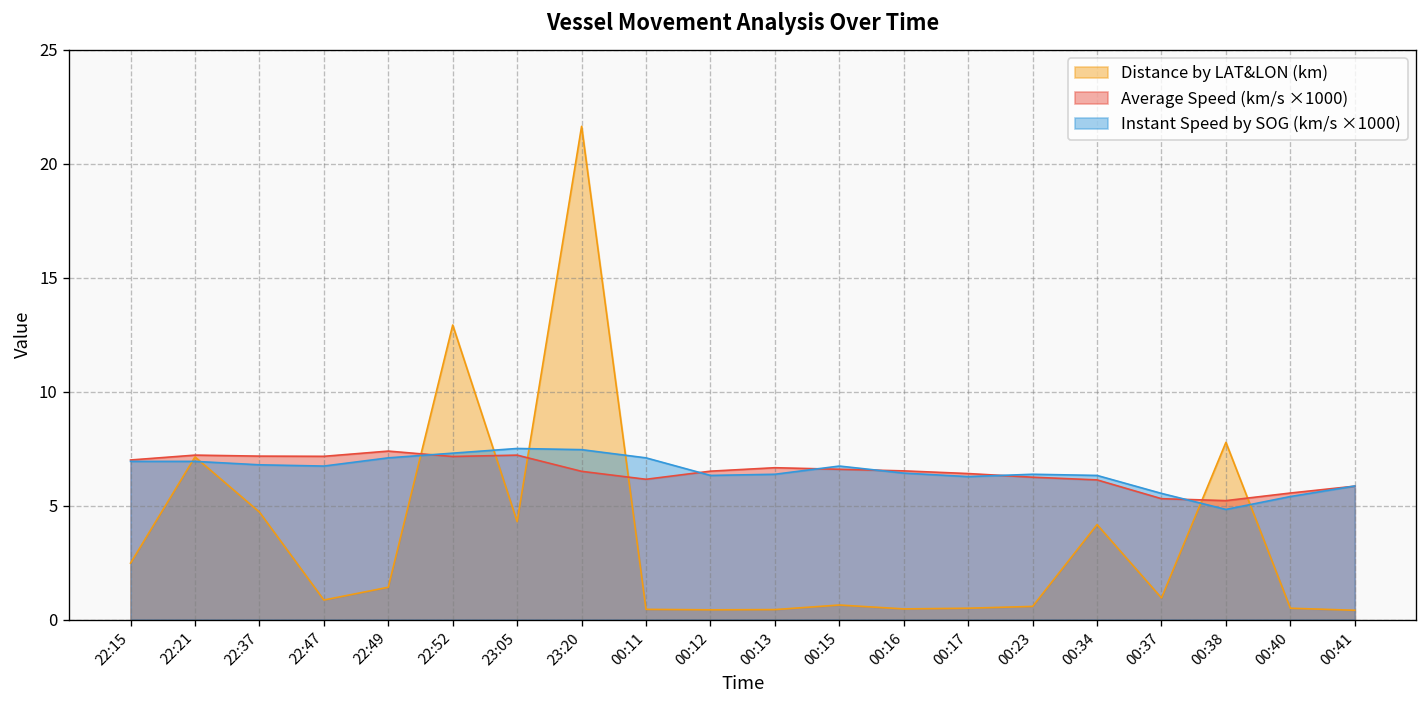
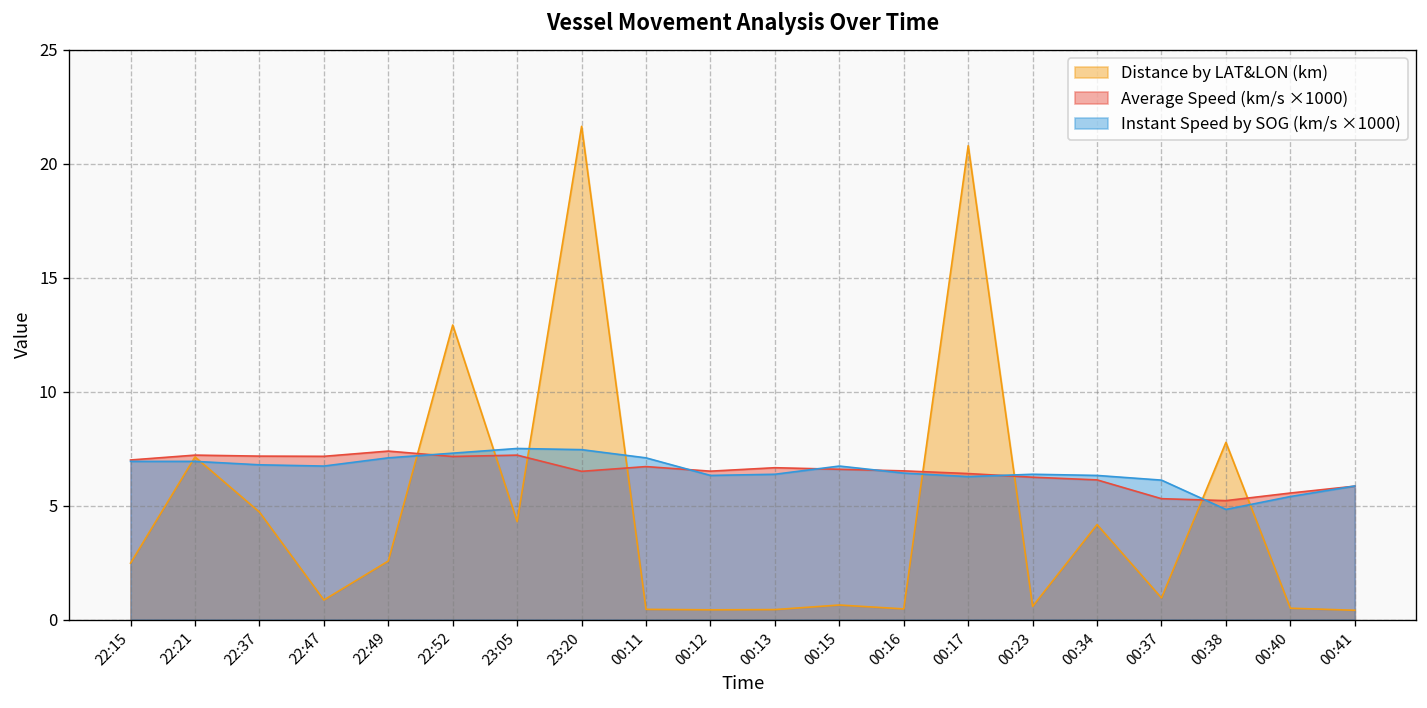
  {
    "Distance by LAT&LON (km)": {
      "22:15": 2.5,
      "22:37": 4.7,
      "22:47": 0.9,
-     "22:49": 1.4,
+     "22:49": 2.6,
      "22:52": 12.9,
      "23:05": 4.3,
      "23:20": 21.7,
      "00:11": 0.5,
      "00:12": 0.4,
      "00:13": 0.4,
      "00:15": 0.6,
      "00:16": 0.5,
-     "00:17": 0.5,
+     "00:17": 20.8,
      "00:23": 0.6,
      "00:34": 4.2,
      "00:37": 1.0,
      "00:38": 7.8,
      "00:40": 0.5,
      "00:41": 0.4
    },
    "Average Speed (km/s ×1000)": {
      "22:37": 7.2,
      "22:47": 7.2,
      "22:49": 7.4,
      "22:52": 7.2,
      "23:05": 7.2,
      "23:20": 6.5,
-     "00:11": 6.2,
+     "00:11": 6.7,
      "00:12": 6.5,
      "00:13": 6.7,
      "00:15": 6.6,
      "00:17": 6.4,
      "00:34": 6.1,
      "00:37": 5.3,
      "00:38": 5.2,
      "00:40": 5.6
    },
    "Instant Speed by SOG (km/s ×1000)": {
      "22:21": 6.9,
      "22:37": 6.8,
      "22:47": 6.7,
      "22:49": 7.1,
      "22:52": 7.3,
      "23:05": 7.5,
      "23:20": 7.5,
      "00:11": 7.1,
      "00:12": 6.3,
      "00:13": 6.4,
      "00:15": 6.7,
      "00:17": 6.3,
      "00:34": 6.3,
-     "00:37": 5.5,
+     "00:37": 6.1,
      "00:38": 4.8,
      "00:40": 5.4
    }
  }
